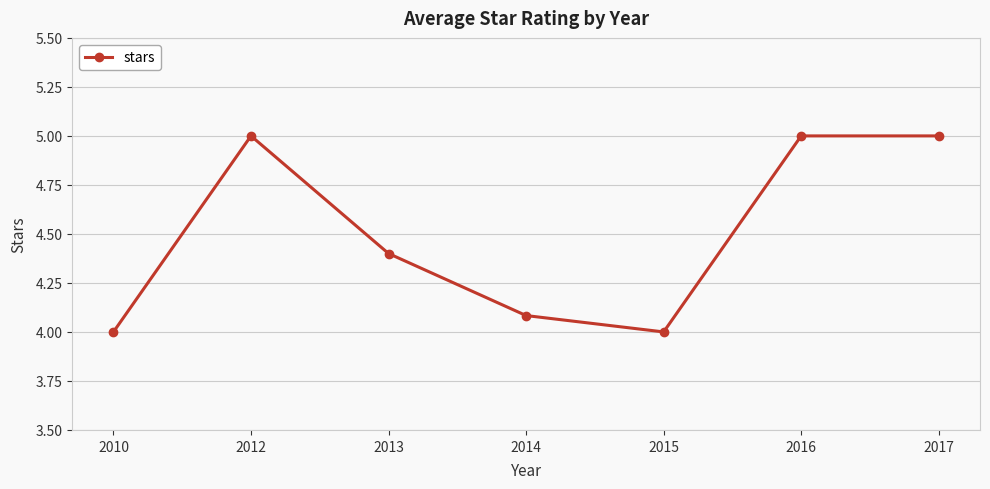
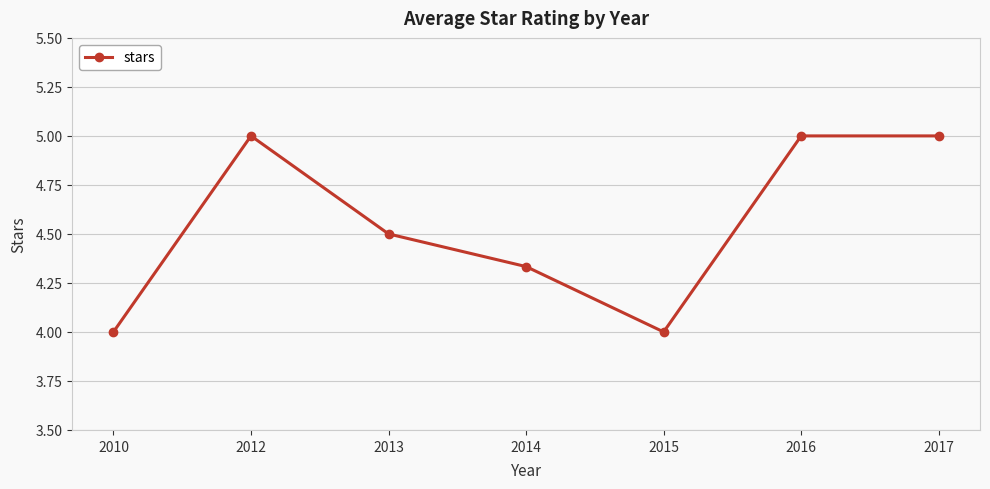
  {
    "2010": 4.00,
    "2012": 5.00,
-   "2013": 4.4,
-   "2014": 4.08,
+   "2013": 4.5,
+   "2014": 4.33,
    "2015": 4.00,
    "2016": 5.00,
    "2017": 5.00
  }
